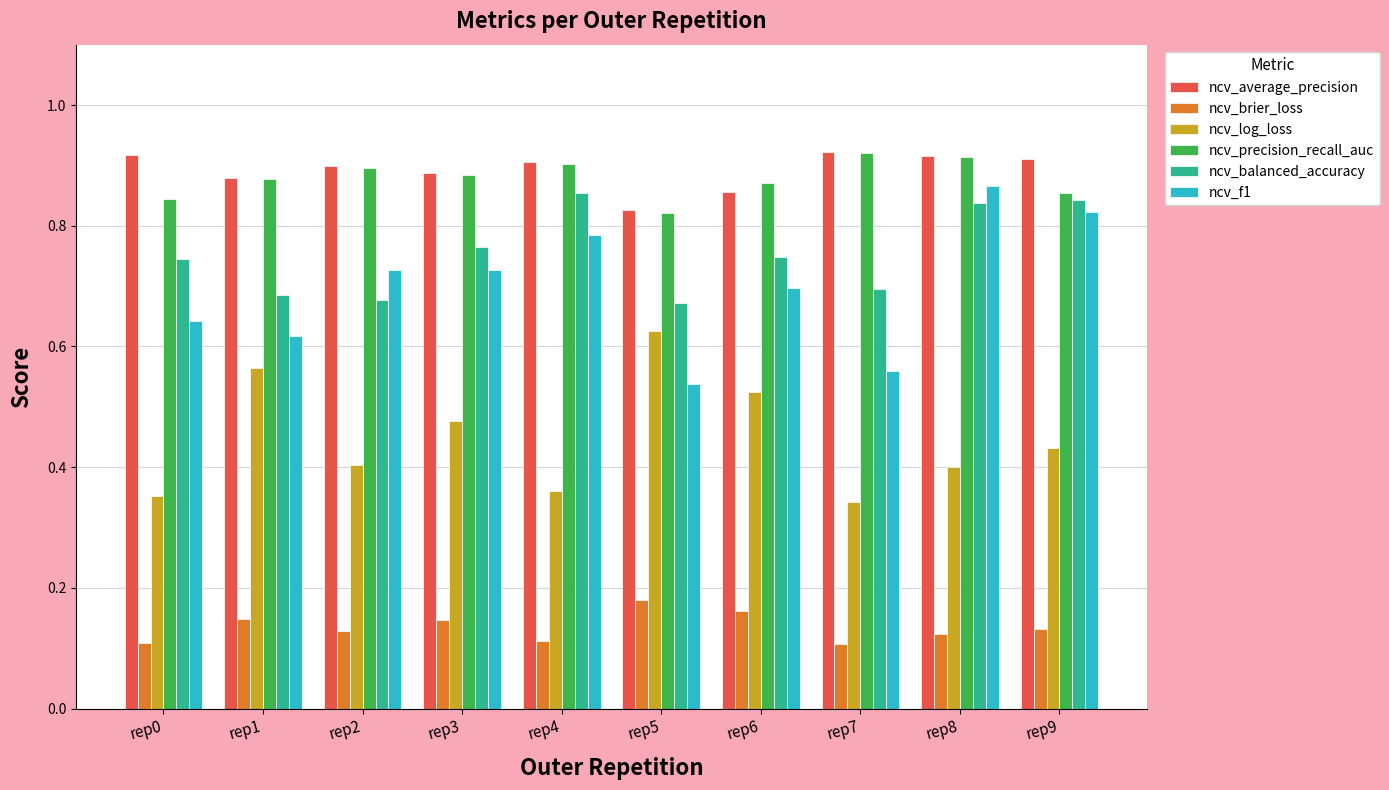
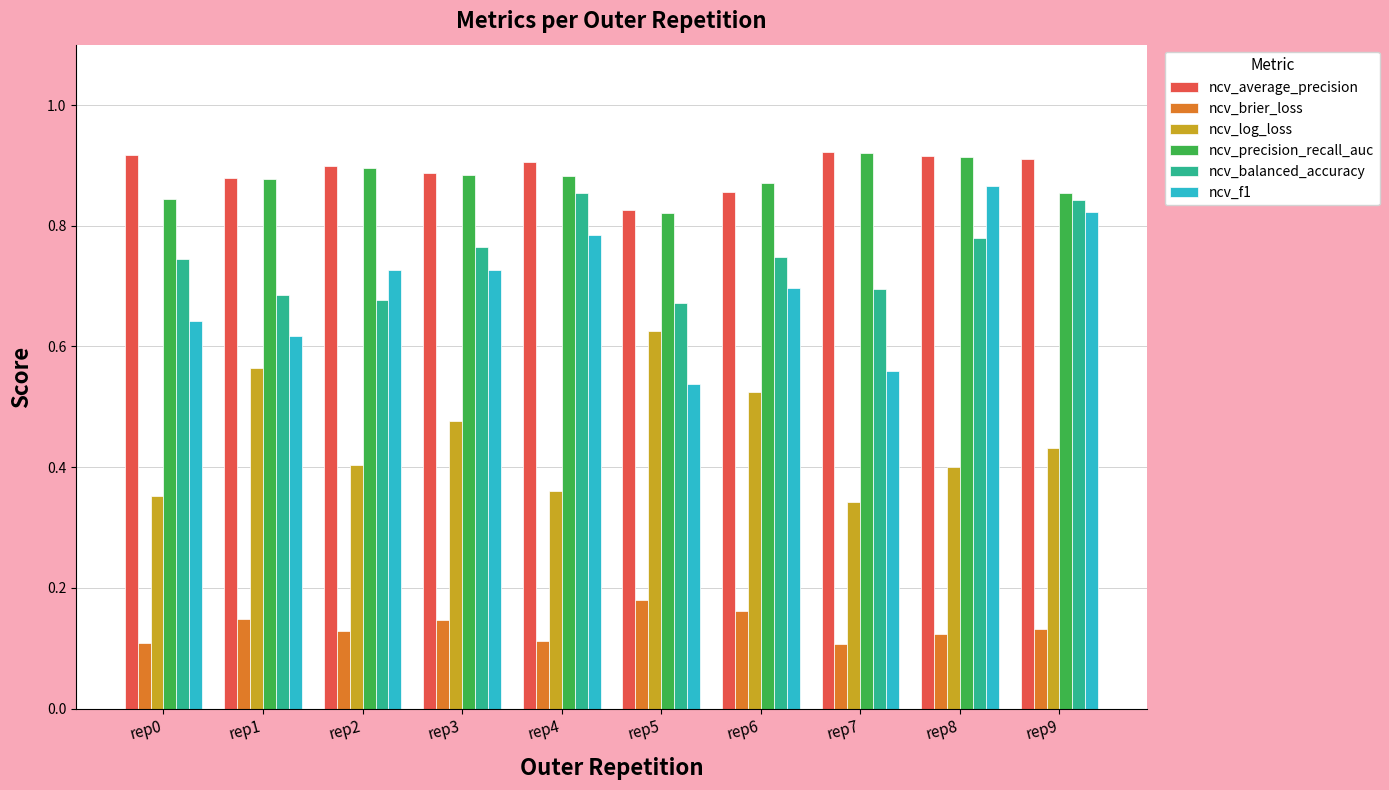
  {
    "ncv_precision_recall_auc": {
      "rep0": 0.84,
      "rep1": 0.88,
      "rep2": 0.90,
      "rep3": 0.88,
-     "rep4": 0.90,
+     "rep4": 0.88,
      "rep5": 0.82,
      "rep6": 0.87,
      "rep7": 0.92,
      "rep8": 0.91,
      "rep9": 0.85
    },
    "ncv_balanced_accuracy": {
      "rep0": 0.74,
      "rep1": 0.69,
      "rep2": 0.68,
      "rep3": 0.77,
      "rep4": 0.85,
      "rep5": 0.67,
      "rep6": 0.75,
      "rep7": 0.69,
-     "rep8": 0.84,
+     "rep8": 0.78,
      "rep9": 0.84
    },
    "ncv_f1": {
      "rep0": 0.64,
      "rep1": 0.62,
      "rep2": 0.73,
      "rep3": 0.73,
      "rep4": 0.78,
      "rep5": 0.54,
      "rep6": 0.70,
      "rep7": 0.56,
      "rep8": 0.87,
      "rep9": 0.82
    }
  }
